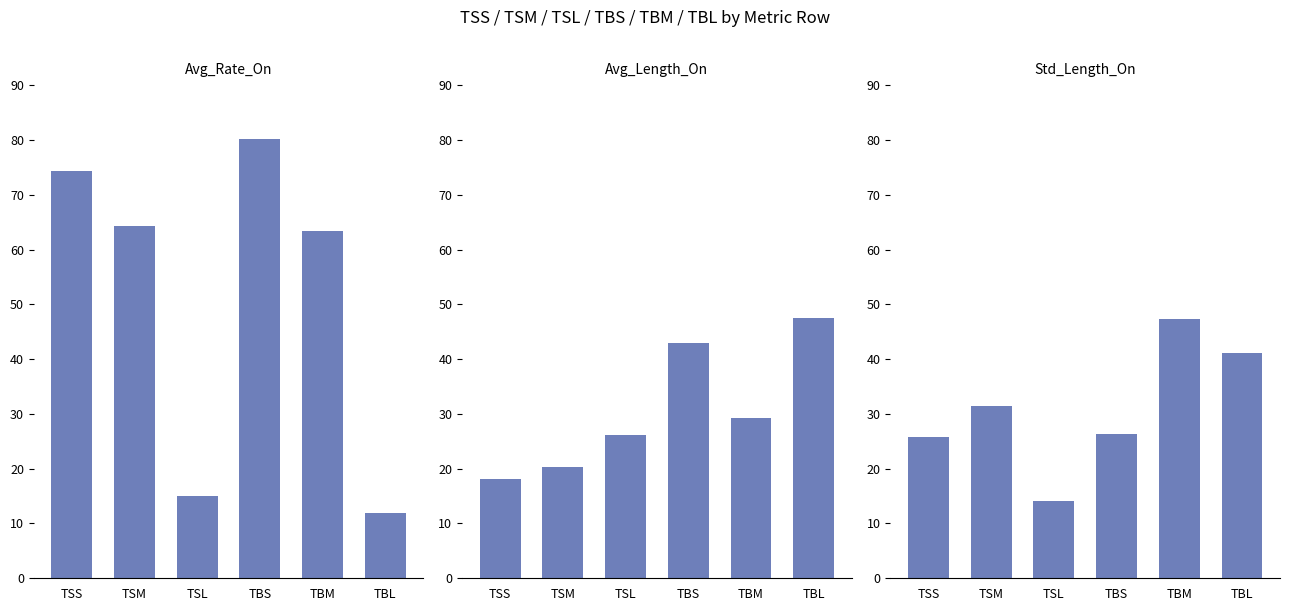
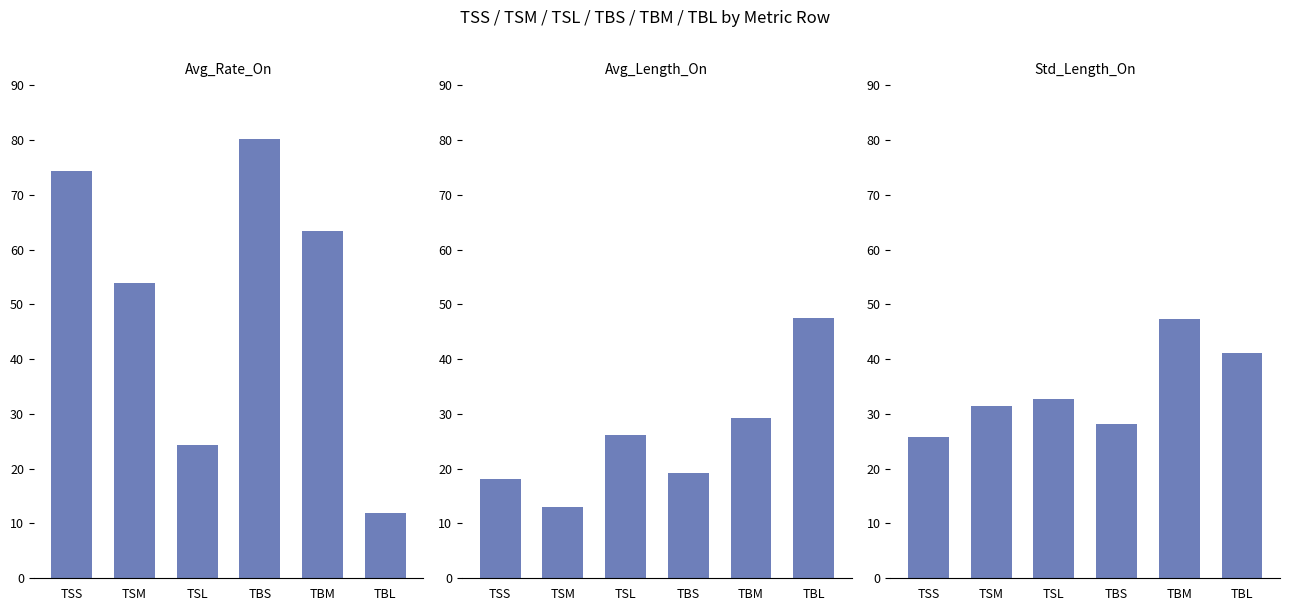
  {
    "Avg_Rate_On": {
      "TSS": 74,
-     "TSM": 64,
-     "TSL": 15,
+     "TSM": 54,
+     "TSL": 24,
      "TBS": 80,
      "TBM": 63,
      "TBL": 12
    },
    "Avg_Length_On": {
      "TSS": 18,
-     "TSM": 20,
+     "TSM": 13,
      "TSL": 26,
-     "TBS": 43,
+     "TBS": 19,
      "TBM": 29,
      "TBL": 47
    },
    "Std_Length_On": {
      "TSS": 26,
      "TSM": 31,
-     "TSL": 14,
-     "TBS": 26,
+     "TSL": 33,
+     "TBS": 28,
      "TBM": 47,
      "TBL": 41
    }
  }
